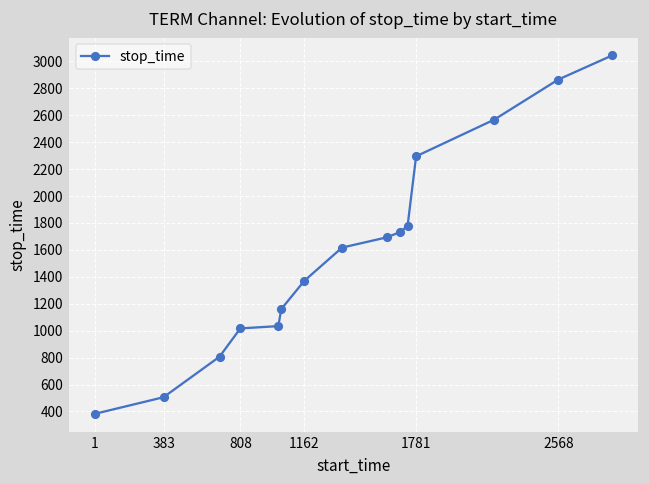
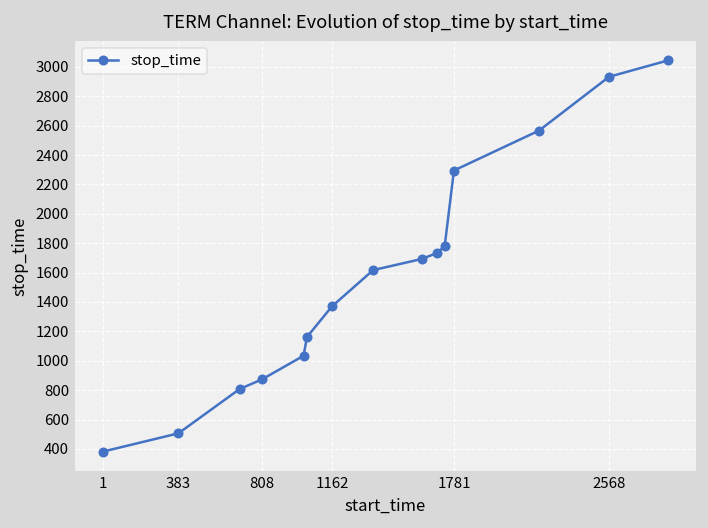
  {
    "1": 380,
    "383": 510,
-   "808": 1020,
+   "808": 870,
    "1162": 1370,
    "1781": 2300,
-   "2568": 2870
+   "2568": 2930
  }
